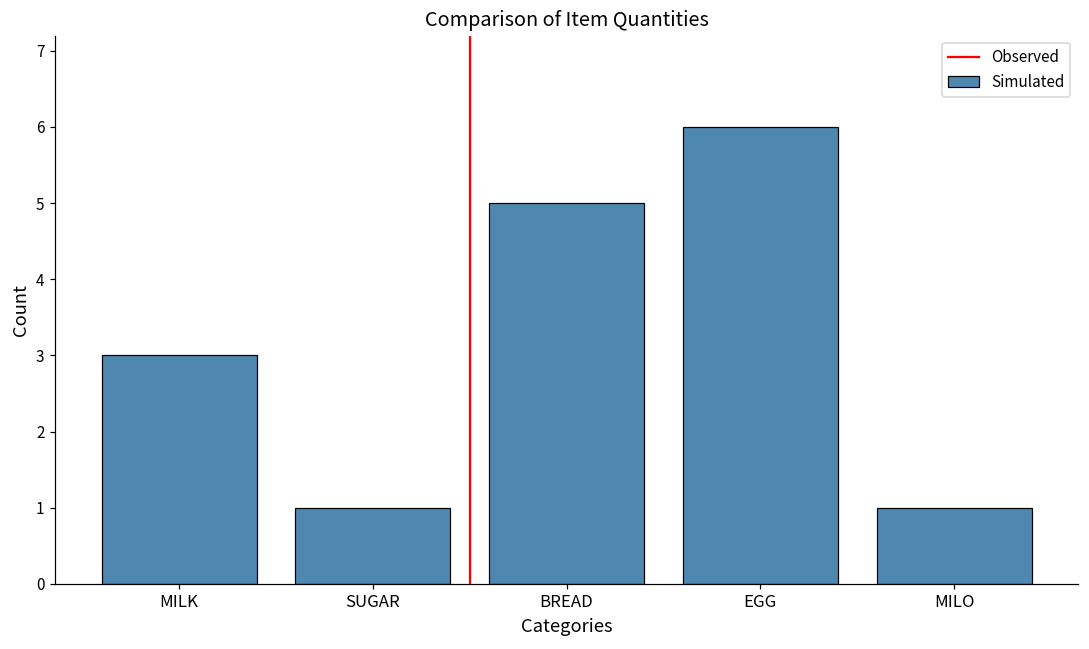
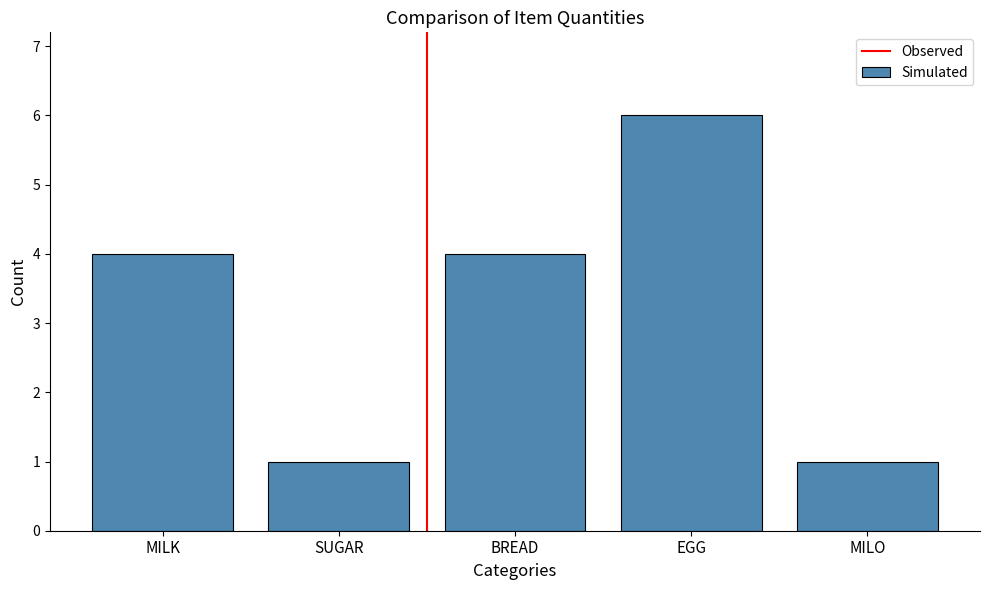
  {
-   "MILK": 3,
+   "MILK": 4,
    "SUGAR": 1,
-   "BREAD": 5,
+   "BREAD": 4,
    "EGG": 6,
    "MILO": 1
  }
